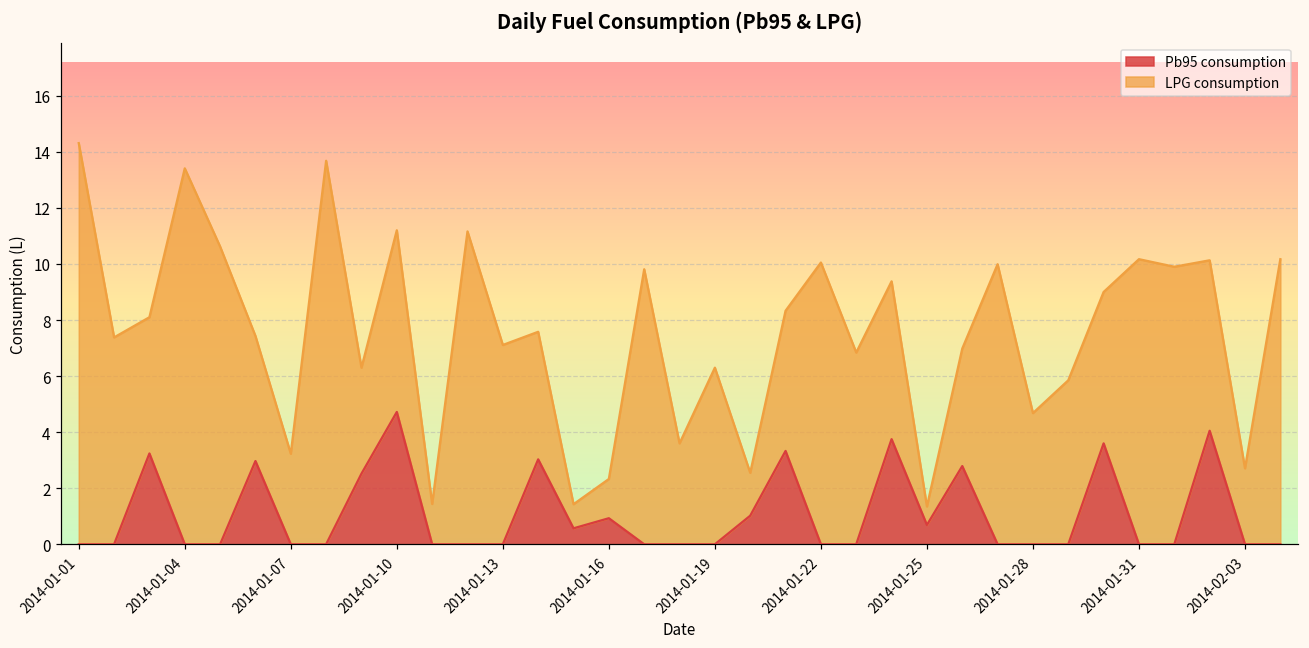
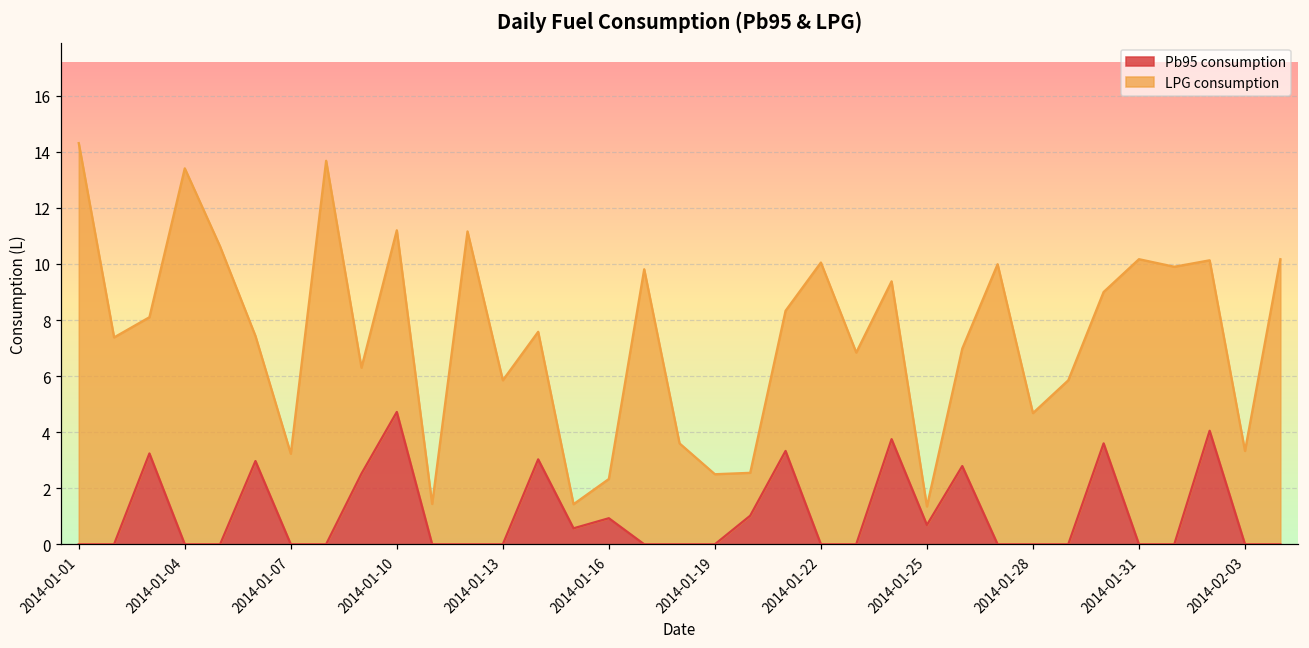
  {
    "Pb95 consumption": {
      "2014-01-01": 0.0,
      "2014-01-04": 0.0,
      "2014-01-07": 0.0,
      "2014-01-10": 4.7,
      "2014-01-13": 0.0,
      "2014-01-16": 0.9,
      "2014-01-19": 0.0,
      "2014-01-22": 0.0,
      "2014-01-25": 0.7,
      "2014-01-28": 0.0,
      "2014-01-31": 0.0,
      "2014-02-03": 0.0
    },
    "LPG consumption": {
      "2014-01-01": 14.3,
      "2014-01-04": 13.4,
      "2014-01-07": 3.2,
      "2014-01-10": 6.5,
-     "2014-01-13": 7.1,
+     "2014-01-13": 5.9,
      "2014-01-16": 1.4,
-     "2014-01-19": 6.3,
+     "2014-01-19": 2.5,
      "2014-01-22": 10.1,
      "2014-01-25": 0.7,
      "2014-01-28": 4.7,
      "2014-01-31": 10.2,
-     "2014-02-03": 2.7
+     "2014-02-03": 3.3
    }
  }
